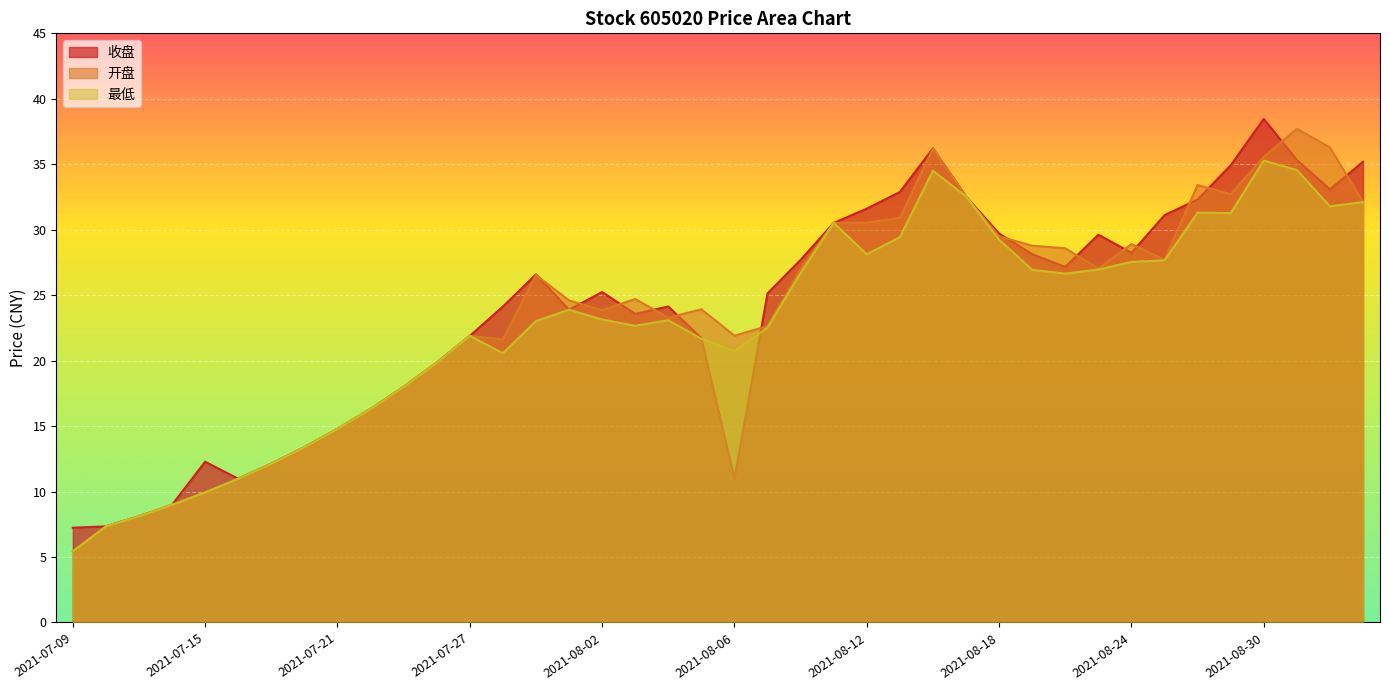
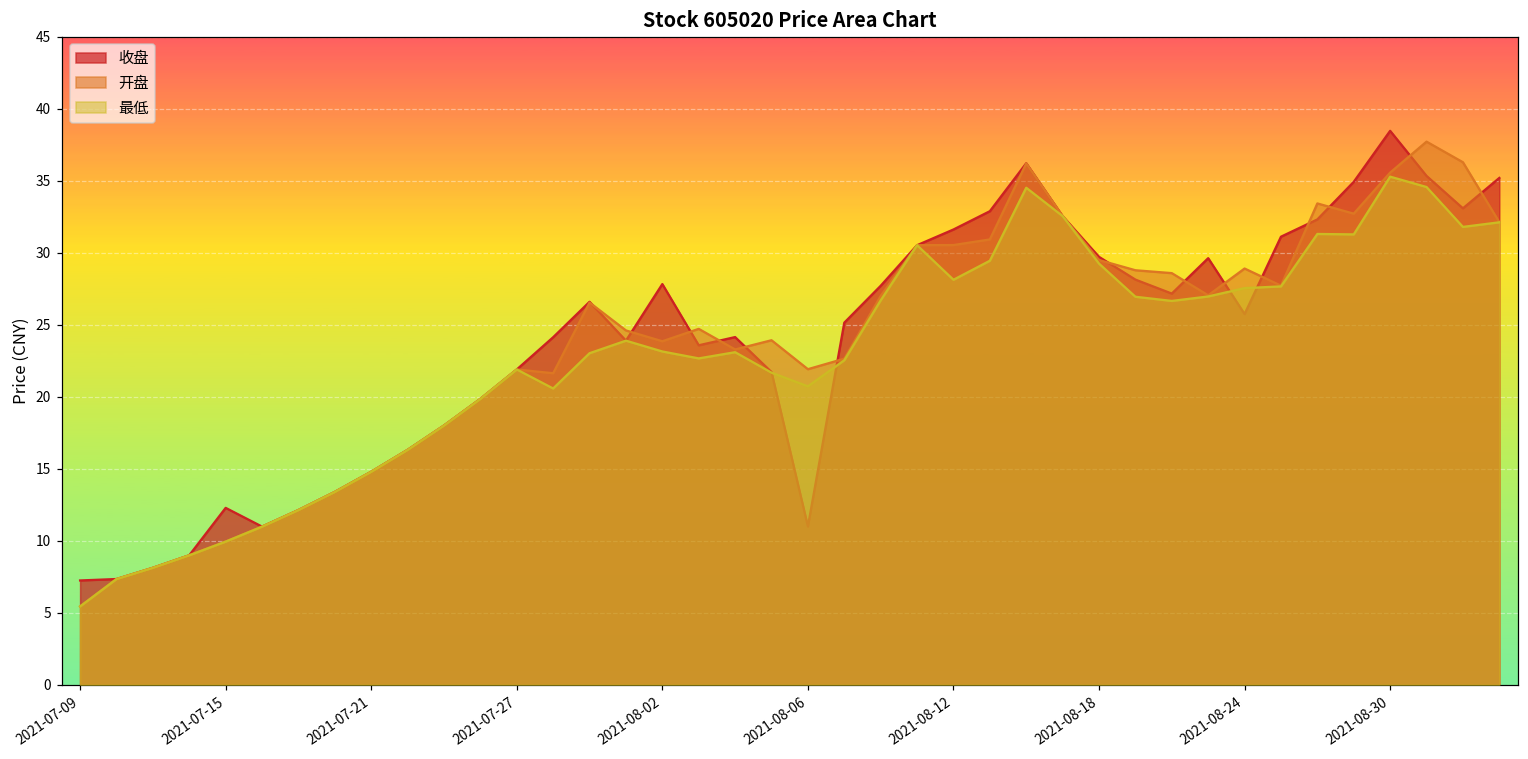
  {
    "收盘": {
      "2021-07-09": 7.2,
      "2021-07-15": 12.3,
-     "2021-08-02": 25.2,
+     "2021-08-02": 27.8,
      "2021-08-06": 11.0,
      "2021-08-12": 31.6,
      "2021-08-18": 29.7,
-     "2021-08-24": 28.2,
+     "2021-08-24": 25.7,
      "2021-08-30": 38.5
    }
  }
